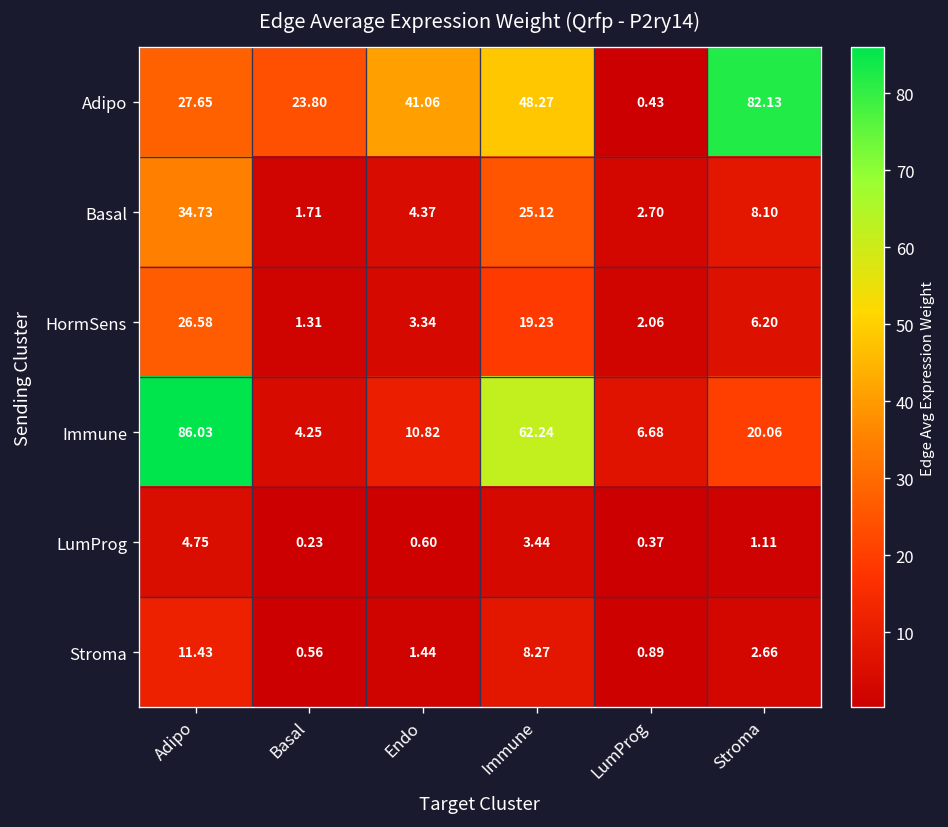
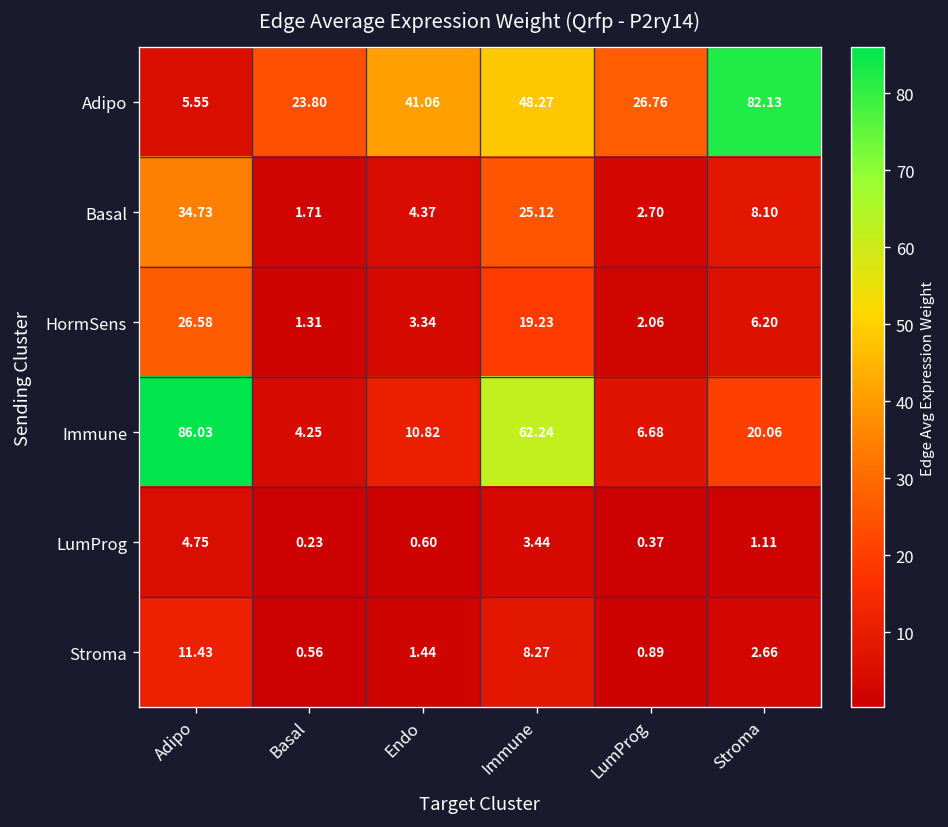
  {
    "Adipo": {
-     "Adipo": 27.65,
+     "Adipo": 5.55,
      "Basal": 23.80,
      "Endo": 41.06,
      "Immune": 48.27,
-     "LumProg": 0.43,
+     "LumProg": 26.76,
      "Stroma": 82.13
    },
    "Basal": {
      "Adipo": 34.73,
      "Basal": 1.71,
      "Endo": 4.37,
      "Immune": 25.12,
      "LumProg": 2.70,
      "Stroma": 8.10
    },
    "HormSens": {
      "Adipo": 26.58,
      "Basal": 1.31,
      "Endo": 3.34,
      "Immune": 19.23,
      "LumProg": 2.06,
      "Stroma": 6.20
    },
    "Immune": {
      "Adipo": 86.03,
      "Basal": 4.25,
      "Endo": 10.82,
      "Immune": 62.24,
      "LumProg": 6.68,
      "Stroma": 20.06
    },
    "LumProg": {
      "Adipo": 4.75,
      "Basal": 0.23,
      "Endo": 0.60,
      "Immune": 3.44,
      "LumProg": 0.37,
      "Stroma": 1.11
    },
    "Stroma": {
      "Adipo": 11.43,
      "Basal": 0.56,
      "Endo": 1.44,
      "Immune": 8.27,
      "LumProg": 0.89,
      "Stroma": 2.66
    }
  }
